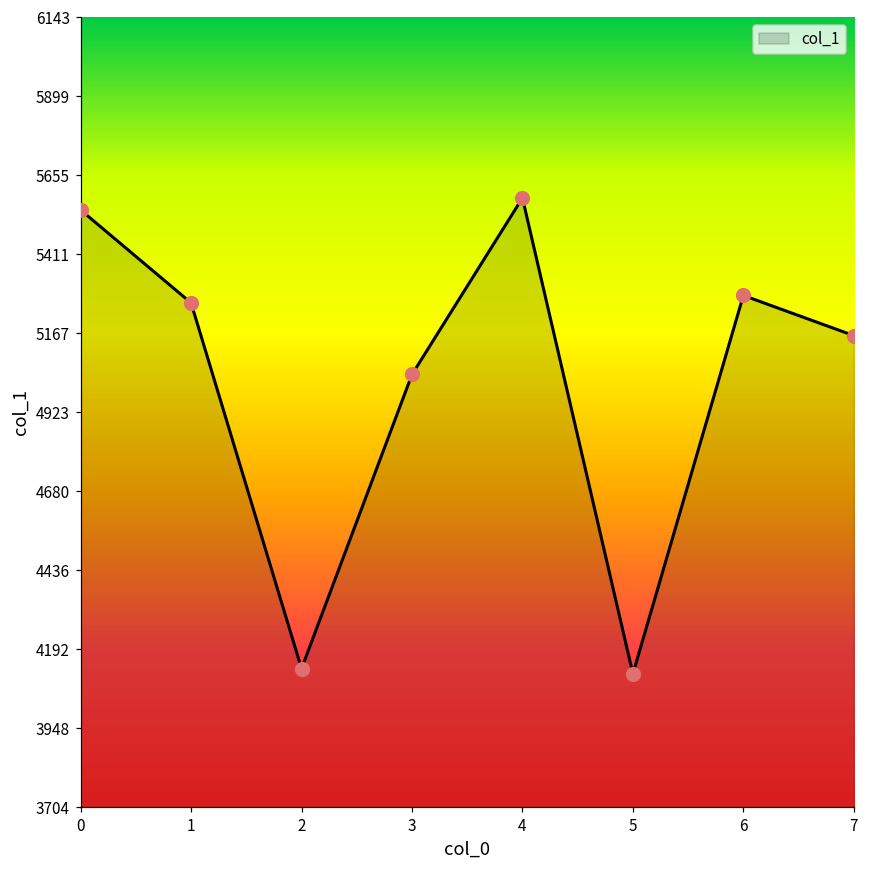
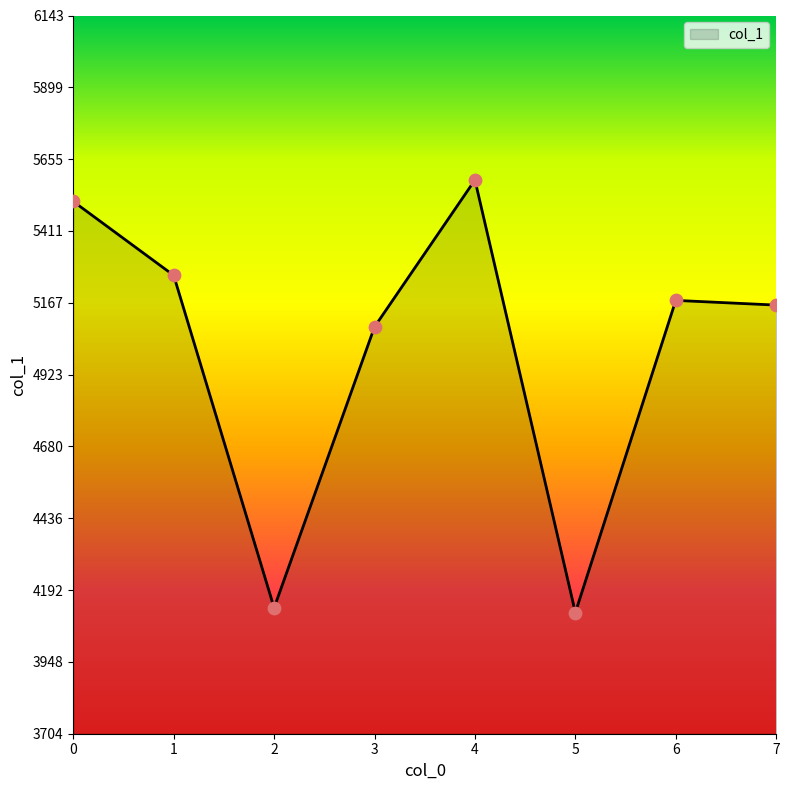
  {
-   "0": 5550,
+   "0": 5510,
    "1": 5260,
    "2": 4130,
-   "3": 5040,
+   "3": 5090,
    "4": 5590,
    "5": 4120,
-   "6": 5280,
+   "6": 5180,
    "7": 5160
  }
